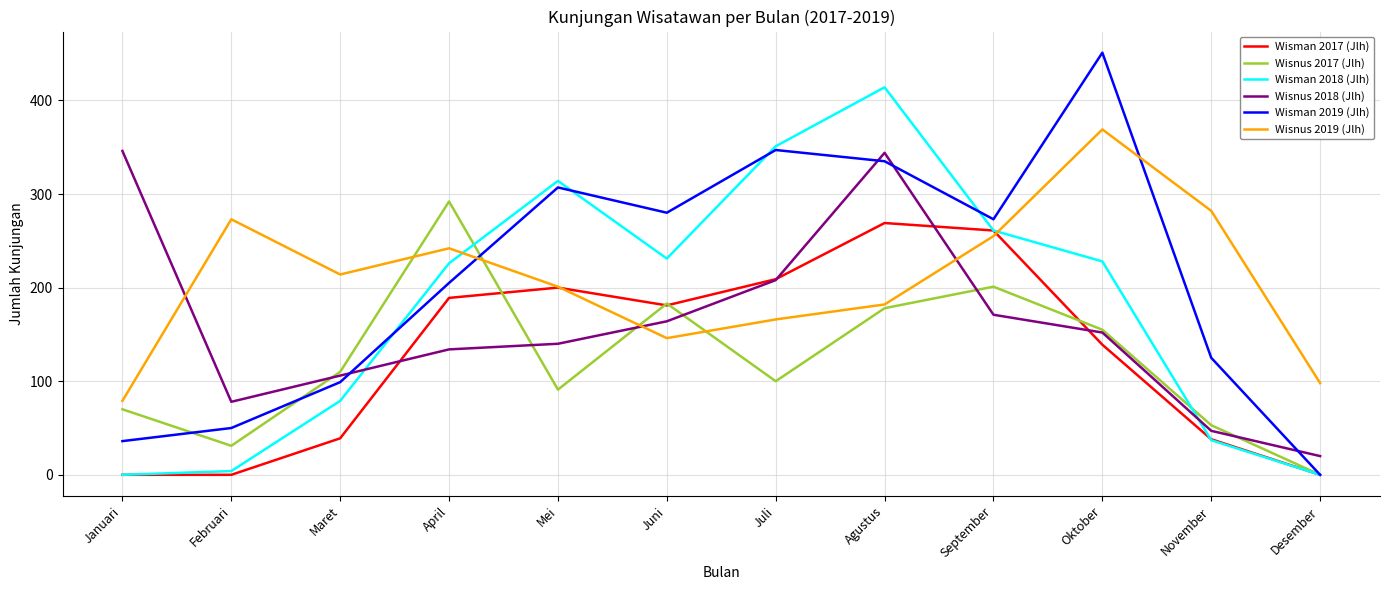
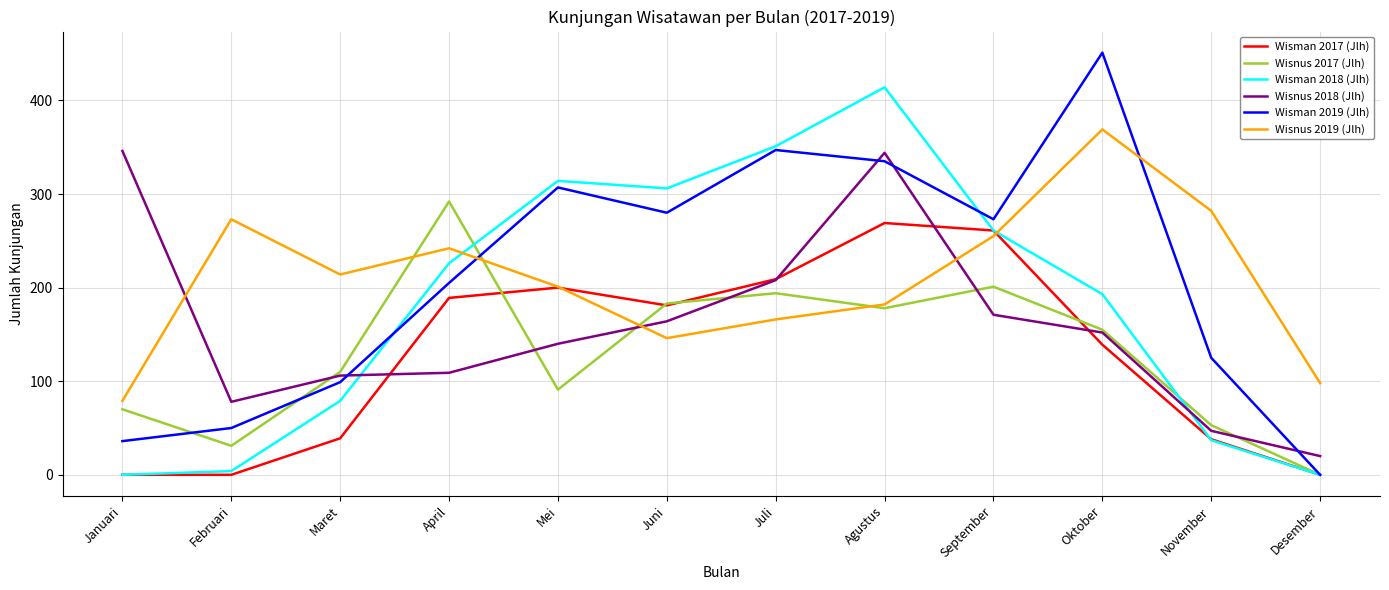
  {
    "Wisman 2017 (Jlh)": {
      "Februari": 0,
      "Maret": 40,
      "April": 190,
      "Agustus": 270,
      "Oktober": 140
    },
    "Wisnus 2017 (Jlh)": {
      "Januari": 70,
      "Februari": 30,
      "Maret": 110,
      "April": 290,
      "Mei": 90,
-     "Juli": 100,
+     "Juli": 190,
      "Agustus": 180,
      "September": 200,
      "Oktober": 160,
      "November": 50
    },
    "Wisman 2018 (Jlh)": {
      "Februari": 0,
      "Maret": 80,
      "April": 230,
      "Mei": 310,
-     "Juni": 230,
+     "Juni": 310,
      "Juli": 350,
      "Agustus": 410,
-     "Oktober": 230
+     "Oktober": 190
    },
    "Wisnus 2018 (Jlh)": {
      "Januari": 350,
      "Februari": 80,
      "Maret": 110,
-     "April": 130,
+     "April": 110,
      "Mei": 140,
      "Juni": 160,
      "Agustus": 340,
      "September": 170,
      "Oktober": 150,
      "November": 50,
      "Desember": 20
    },
    "Wisman 2019 (Jlh)": {
      "Januari": 40,
      "Februari": 50,
      "Maret": 100,
      "April": 210,
      "Mei": 310,
      "Juni": 280,
      "Juli": 350,
      "Agustus": 340,
      "September": 270,
      "Oktober": 450,
      "November": 130
    },
    "Wisnus 2019 (Jlh)": {
      "Januari": 80,
      "Februari": 270,
      "Maret": 210,
      "April": 240,
      "Juni": 150,
      "Juli": 170,
      "Agustus": 180,
      "September": 260,
      "Oktober": 370,
      "November": 280,
      "Desember": 100
    }
  }
